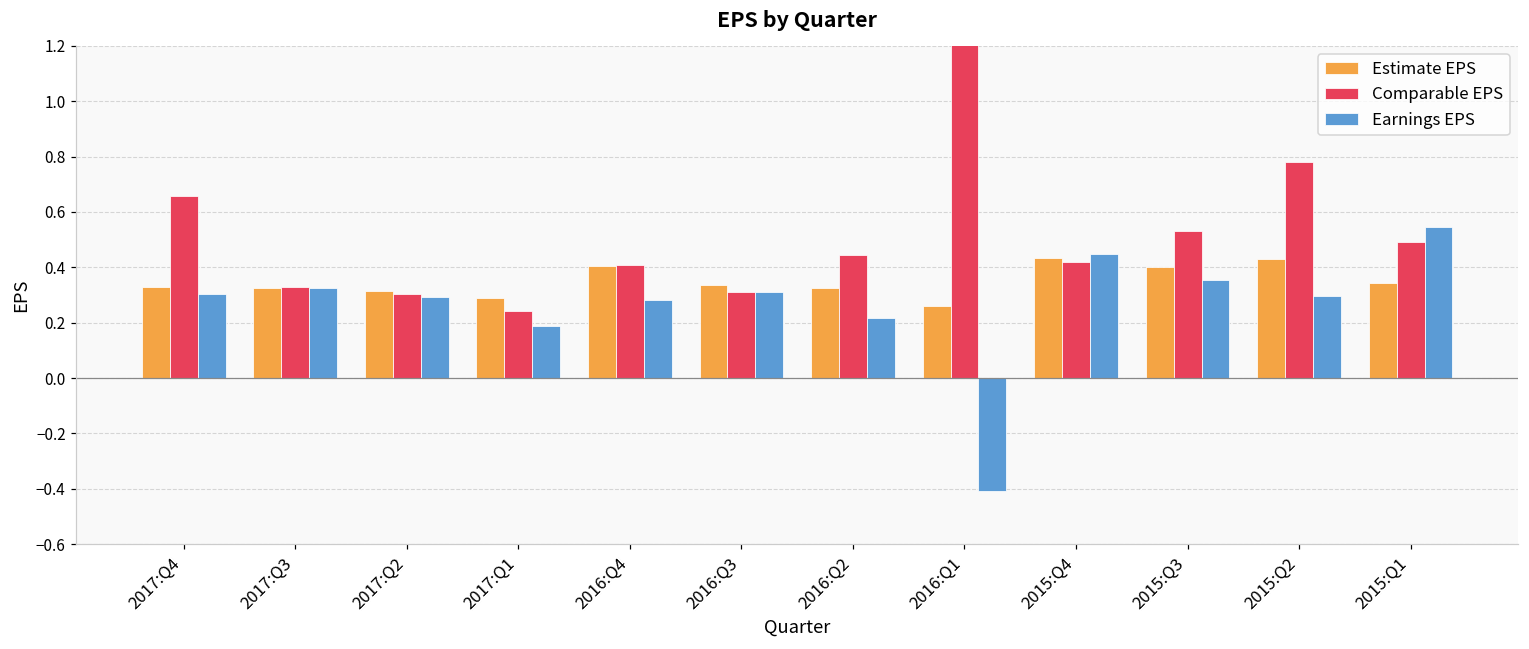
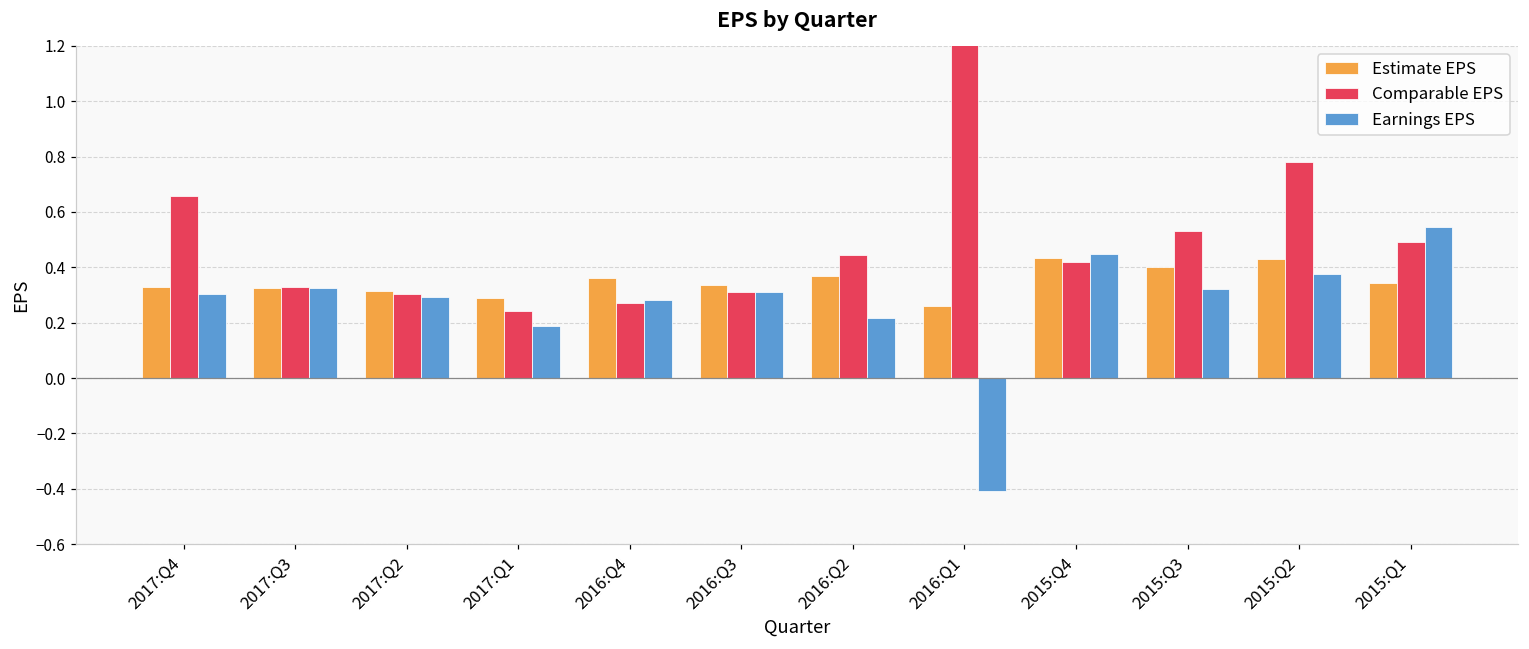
  {
    "Estimate EPS": {
      "2017:Q4": 0.33,
      "2017:Q3": 0.33,
      "2017:Q2": 0.32,
      "2017:Q1": 0.29,
-     "2016:Q4": 0.41,
+     "2016:Q4": 0.36,
      "2016:Q3": 0.34,
-     "2016:Q2": 0.33,
+     "2016:Q2": 0.37,
      "2016:Q1": 0.26,
      "2015:Q4": 0.43,
      "2015:Q3": 0.40,
      "2015:Q2": 0.43,
      "2015:Q1": 0.34
    },
    "Comparable EPS": {
      "2017:Q4": 0.66,
      "2017:Q3": 0.33,
      "2017:Q2": 0.30,
      "2017:Q1": 0.24,
-     "2016:Q4": 0.41,
+     "2016:Q4": 0.27,
      "2016:Q3": 0.31,
      "2016:Q2": 0.45,
      "2015:Q4": 0.42,
      "2015:Q3": 0.53,
      "2015:Q2": 0.78,
      "2015:Q1": 0.49
    },
    "Earnings EPS": {
      "2017:Q4": 0.30,
      "2017:Q3": 0.32,
      "2017:Q2": 0.29,
      "2017:Q1": 0.19,
      "2016:Q4": 0.28,
      "2016:Q3": 0.31,
      "2016:Q2": 0.22,
      "2016:Q1": -0.41,
      "2015:Q4": 0.45,
-     "2015:Q3": 0.35,
-     "2015:Q2": 0.30,
+     "2015:Q3": 0.32,
+     "2015:Q2": 0.38,
      "2015:Q1": 0.54
    }
  }
